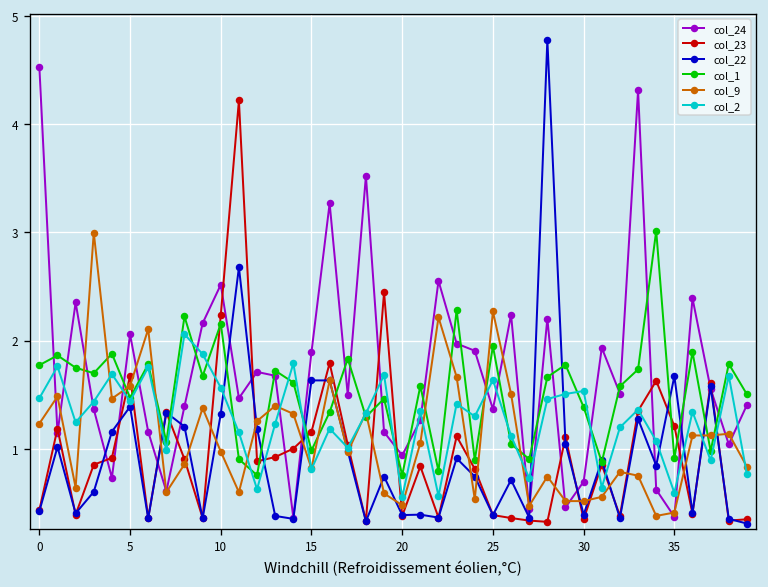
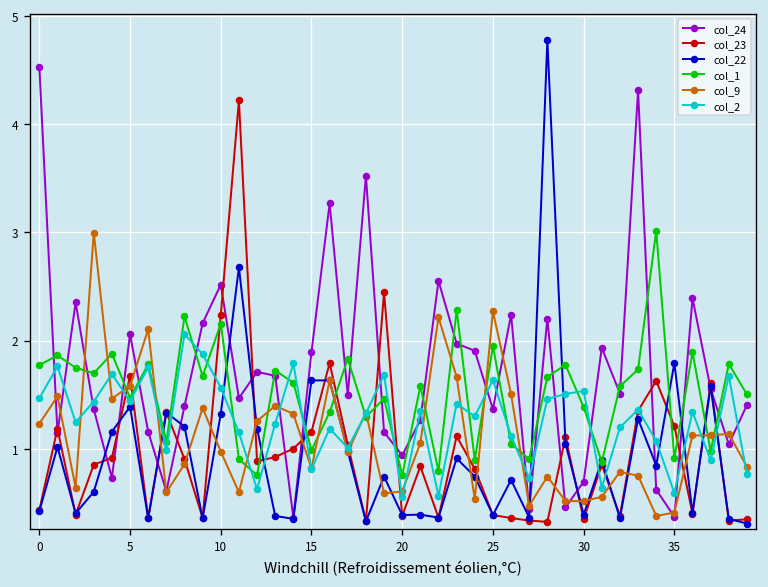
  {
    "col_24": {
      "0": 4.5,
      "5": 2.1,
      "10": 2.5,
      "15": 1.9,
      "20": 0.9,
      "25": 1.4,
      "30": 0.7,
      "35": 0.4
    },
    "col_23": {
      "5": 1.7,
      "10": 2.2,
      "15": 1.2,
      "30": 0.3,
      "35": 1.2
    },
    "col_22": {
      "5": 1.4,
      "10": 1.3,
      "15": 1.6,
      "30": 0.4,
-     "35": 1.7
+     "35": 1.8
    },
    "col_1": {
      "0": 1.8,
      "5": 1.5,
      "10": 2.2,
      "15": 1.0,
      "20": 0.8,
      "25": 1.9,
      "30": 1.4,
      "35": 0.9
    },
    "col_9": {
      "0": 1.2,
      "5": 1.6,
      "10": 1.0,
-     "20": 0.5,
+     "20": 0.6,
      "25": 2.3,
      "30": 0.5,
      "35": 0.4
    },
    "col_2": {
      "0": 1.5,
      "5": 1.4,
      "10": 1.6,
      "20": 0.6,
      "25": 1.6,
      "30": 1.5,
      "35": 0.6
    }
  }
